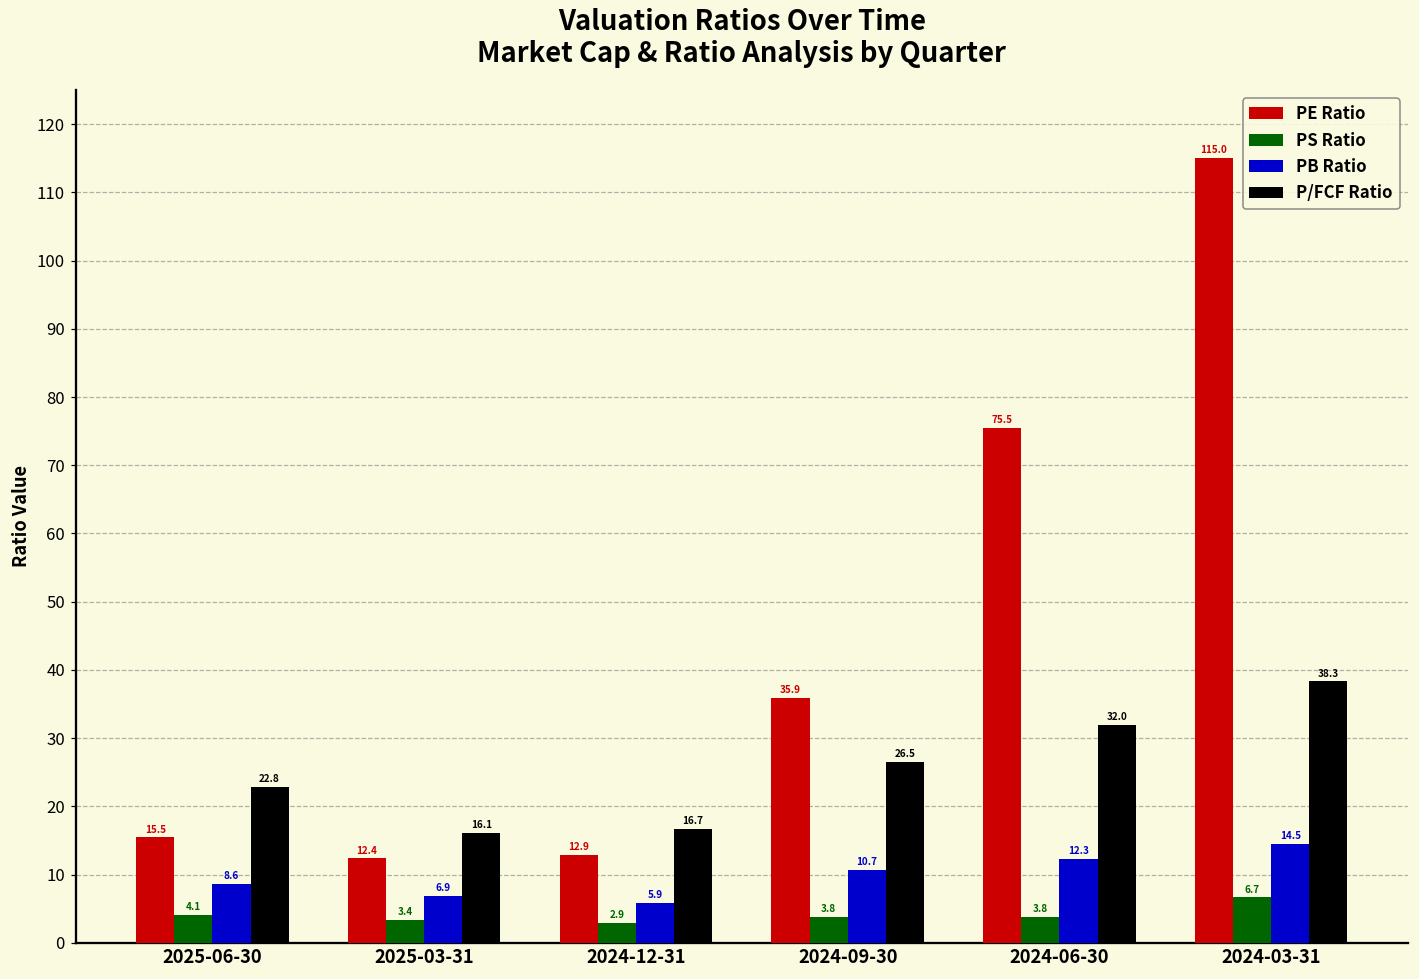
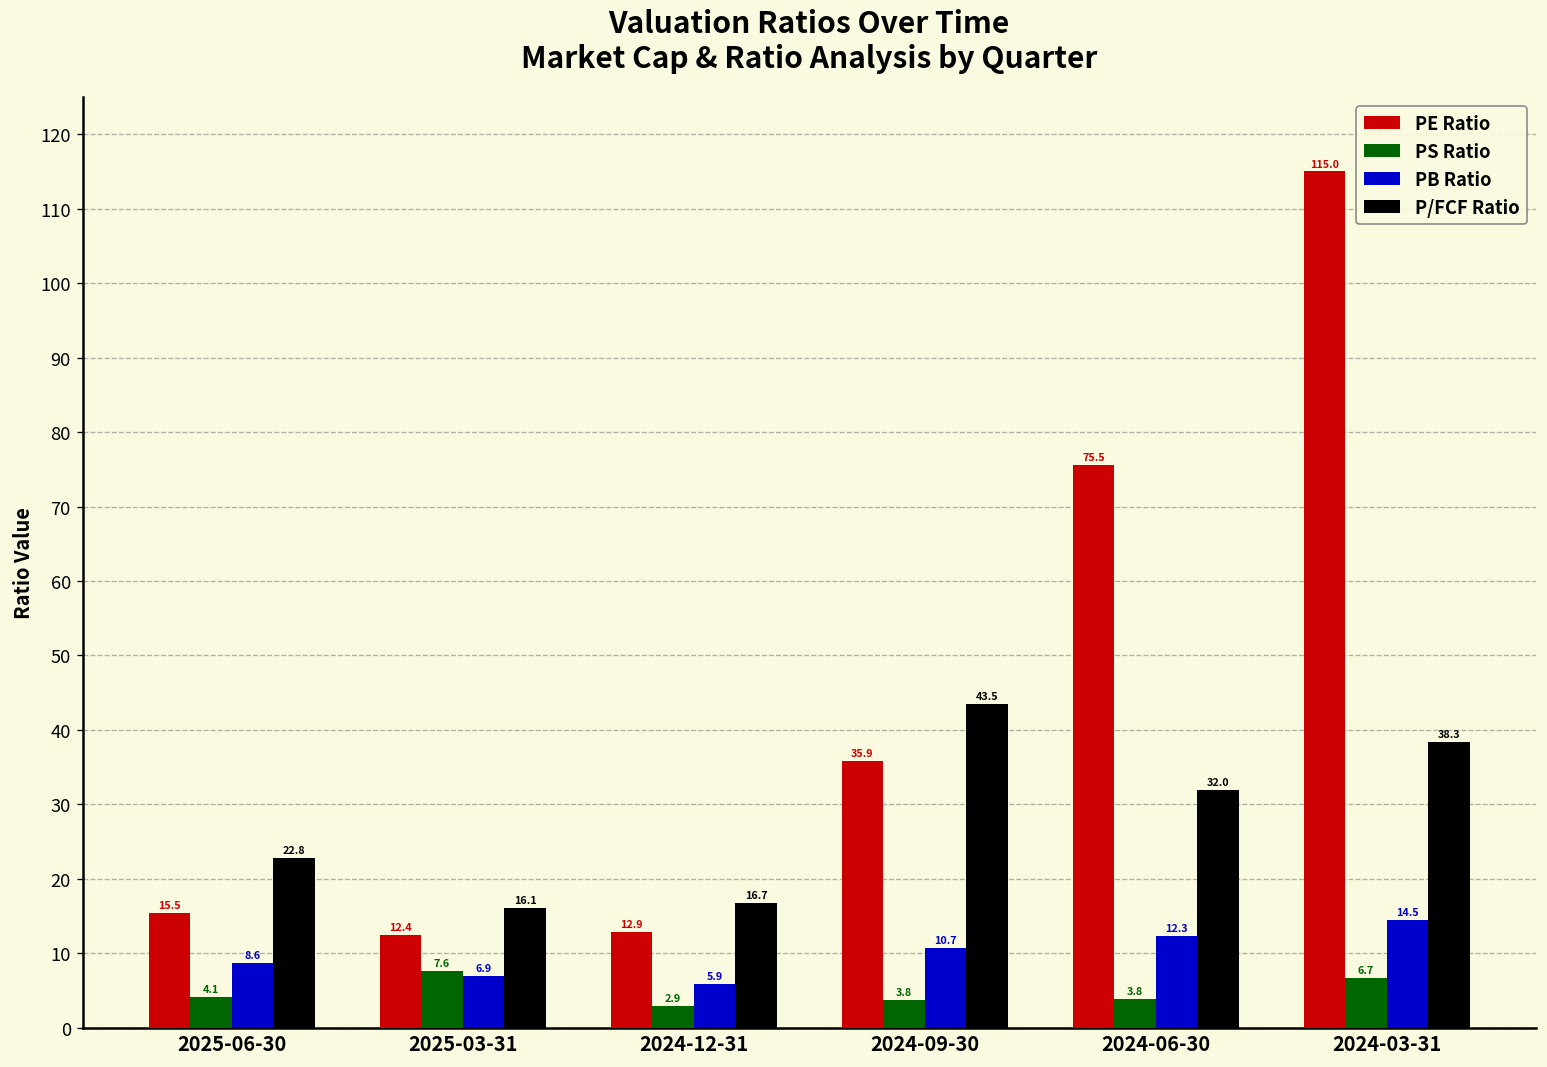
  {
    "PE Ratio": {
      "2025-06-30": 15.5,
      "2025-03-31": 12.4,
      "2024-12-31": 12.9,
      "2024-09-30": 35.9,
      "2024-06-30": 75.5,
      "2024-03-31": 115.0
    },
    "PS Ratio": {
      "2025-06-30": 4.1,
-     "2025-03-31": 3.4,
+     "2025-03-31": 7.6,
      "2024-12-31": 2.9,
      "2024-09-30": 3.8,
      "2024-06-30": 3.8,
      "2024-03-31": 6.7
    },
    "PB Ratio": {
      "2025-06-30": 8.6,
      "2025-03-31": 6.9,
      "2024-12-31": 5.9,
      "2024-09-30": 10.7,
      "2024-06-30": 12.3,
      "2024-03-31": 14.5
    },
    "P/FCF Ratio": {
      "2025-06-30": 22.8,
      "2025-03-31": 16.1,
      "2024-12-31": 16.7,
-     "2024-09-30": 26.5,
+     "2024-09-30": 43.5,
      "2024-06-30": 32.0,
      "2024-03-31": 38.3
    }
  }
